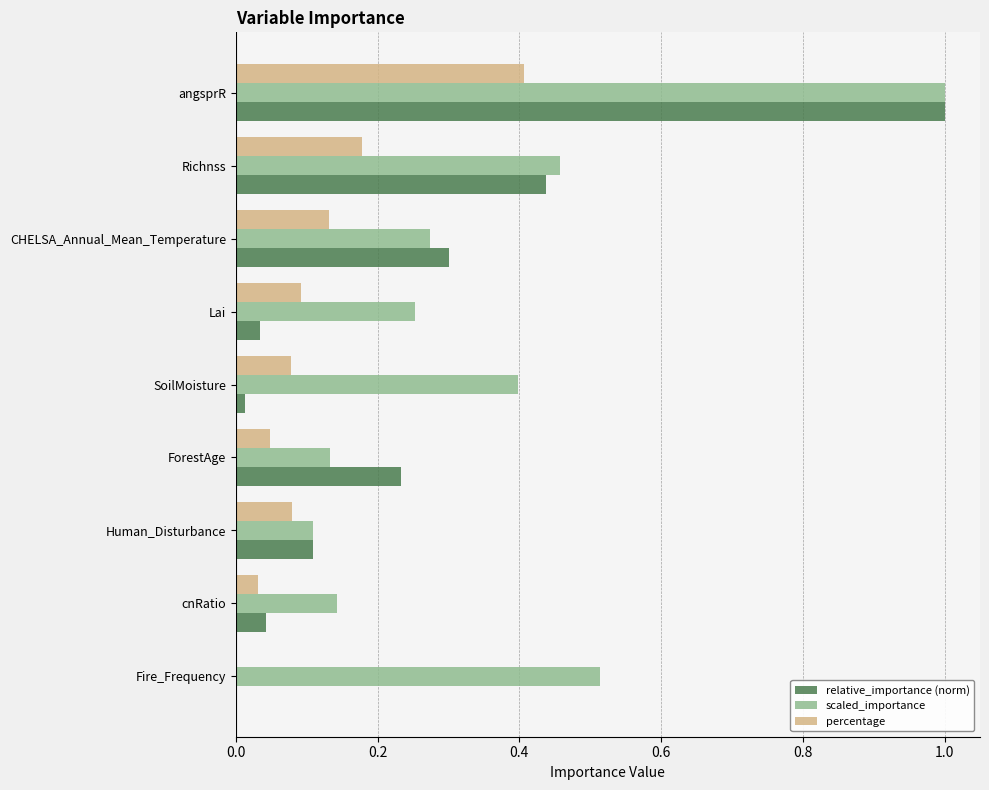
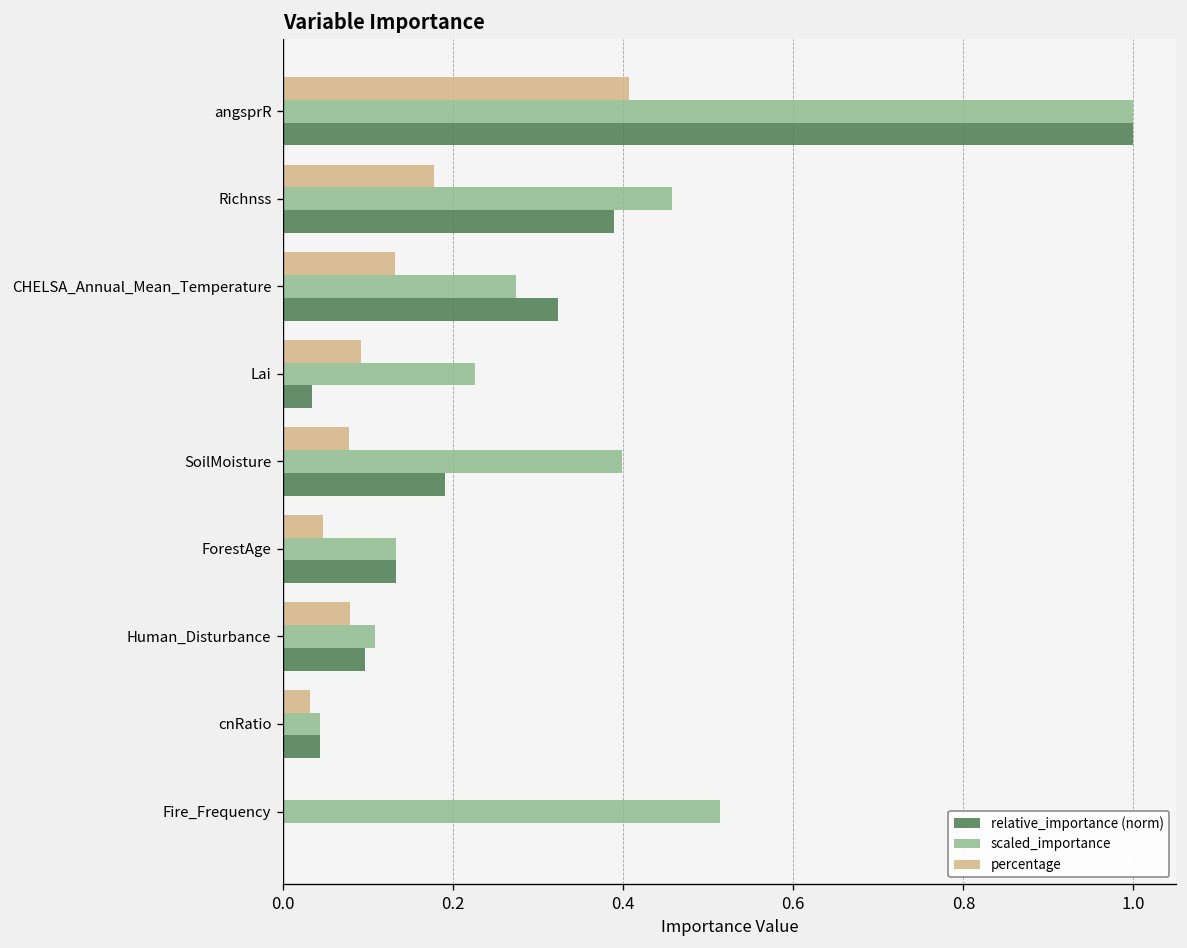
  {
    "relative_importance (norm)": {
      "angsprR": 1.00,
-     "Richnss": 0.44,
-     "CHELSA_Annual_Mean_Temperature": 0.30,
+     "Richnss": 0.39,
+     "CHELSA_Annual_Mean_Temperature": 0.32,
      "Lai": 0.03,
-     "SoilMoisture": 0.01,
-     "ForestAge": 0.23,
-     "Human_Disturbance": 0.11,
+     "SoilMoisture": 0.19,
+     "ForestAge": 0.13,
+     "Human_Disturbance": 0.10,
      "cnRatio": 0.04
    },
    "scaled_importance": {
      "angsprR": 1.00,
      "Richnss": 0.46,
      "CHELSA_Annual_Mean_Temperature": 0.27,
-     "Lai": 0.25,
+     "Lai": 0.23,
      "SoilMoisture": 0.40,
      "ForestAge": 0.13,
      "Human_Disturbance": 0.11,
-     "cnRatio": 0.14,
+     "cnRatio": 0.04,
      "Fire_Frequency": 0.51
    },
    "percentage": {
      "angsprR": 0.41,
      "Richnss": 0.18,
      "CHELSA_Annual_Mean_Temperature": 0.13,
      "Lai": 0.09,
      "SoilMoisture": 0.08,
      "ForestAge": 0.05,
      "Human_Disturbance": 0.08,
      "cnRatio": 0.03
    }
  }
